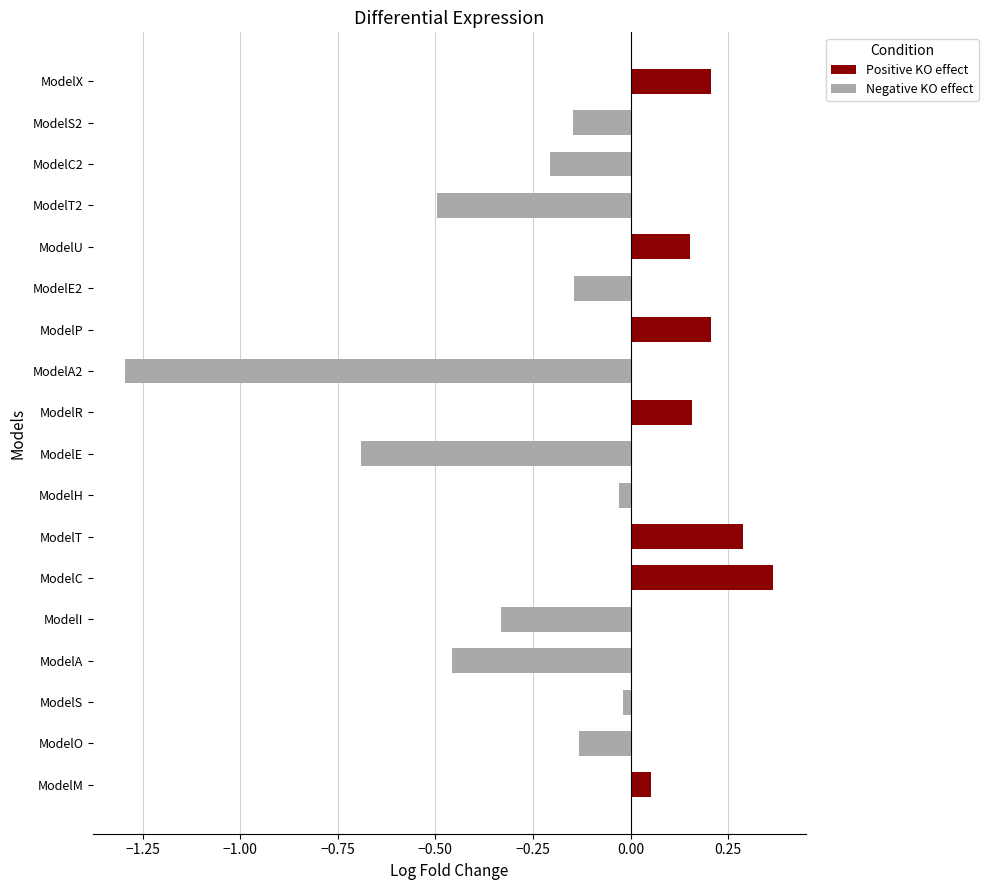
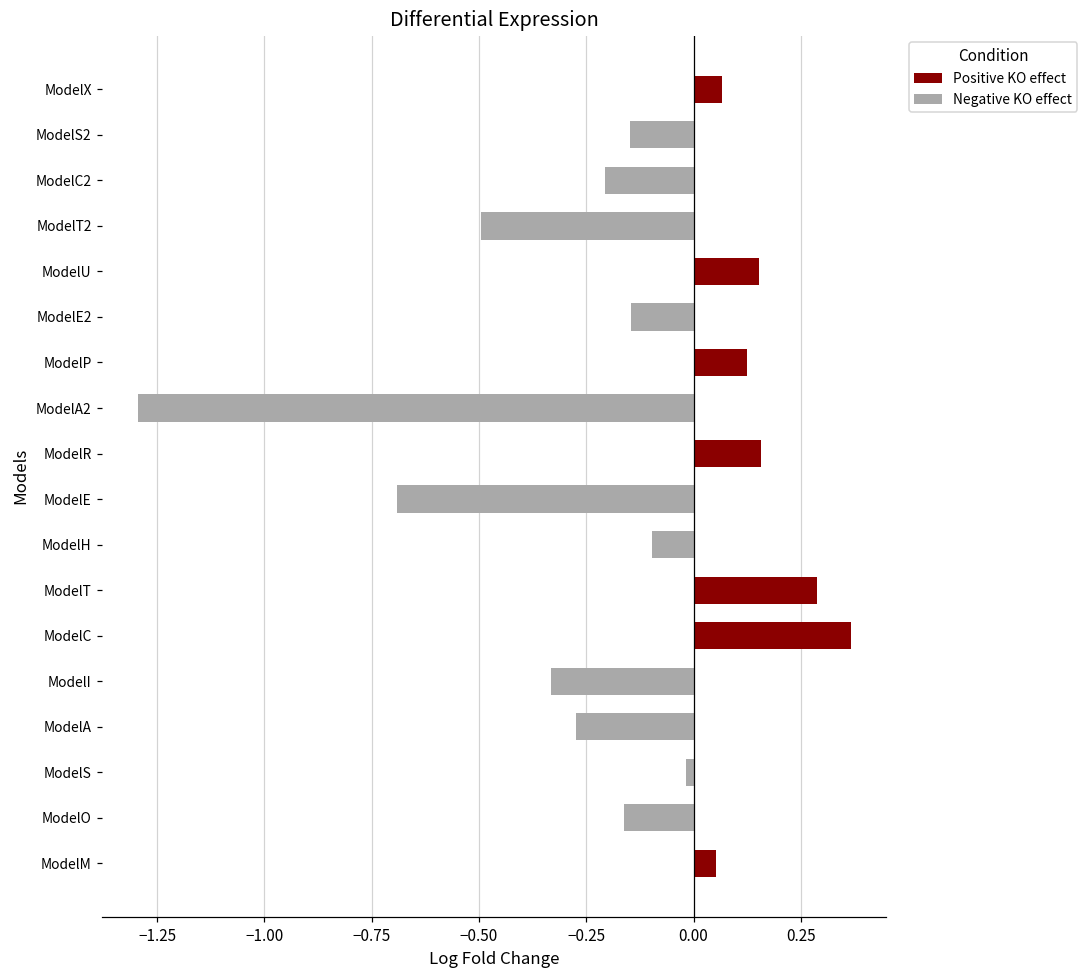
  {
-   "ModelX": 0.21,
+   "ModelX": 0.07,
    "ModelS2": -0.15,
    "ModelC2": -0.21,
    "ModelT2": -0.50,
    "ModelU": 0.15,
    "ModelE2": -0.14,
-   "ModelP": 0.21,
+   "ModelP": 0.12,
    "ModelA2": -1.29,
    "ModelR": 0.16,
    "ModelE": -0.69,
-   "ModelH": -0.03,
+   "ModelH": -0.10,
    "ModelT": 0.29,
    "ModelC": 0.37,
    "ModelI": -0.33,
-   "ModelA": -0.46,
+   "ModelA": -0.27,
    "ModelS": -0.02,
-   "ModelO": -0.13,
+   "ModelO": -0.16,
    "ModelM": 0.05
  }
